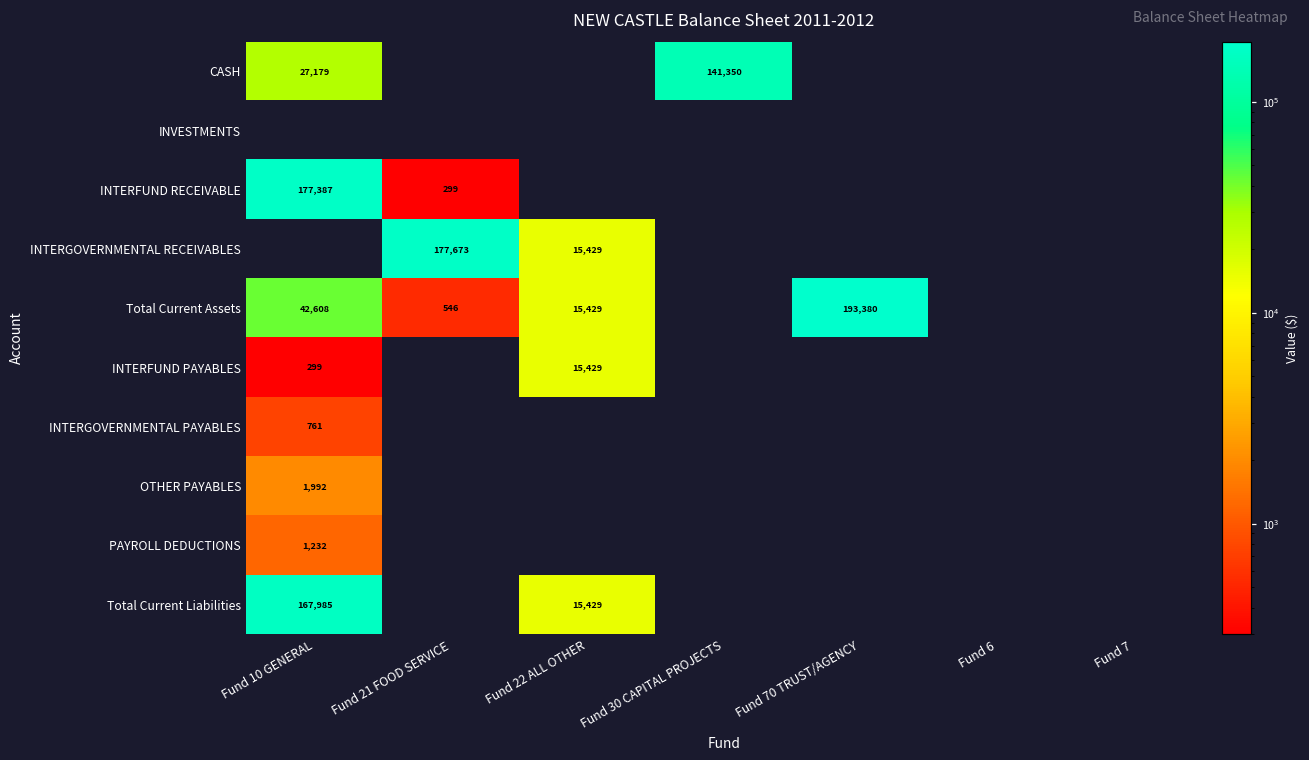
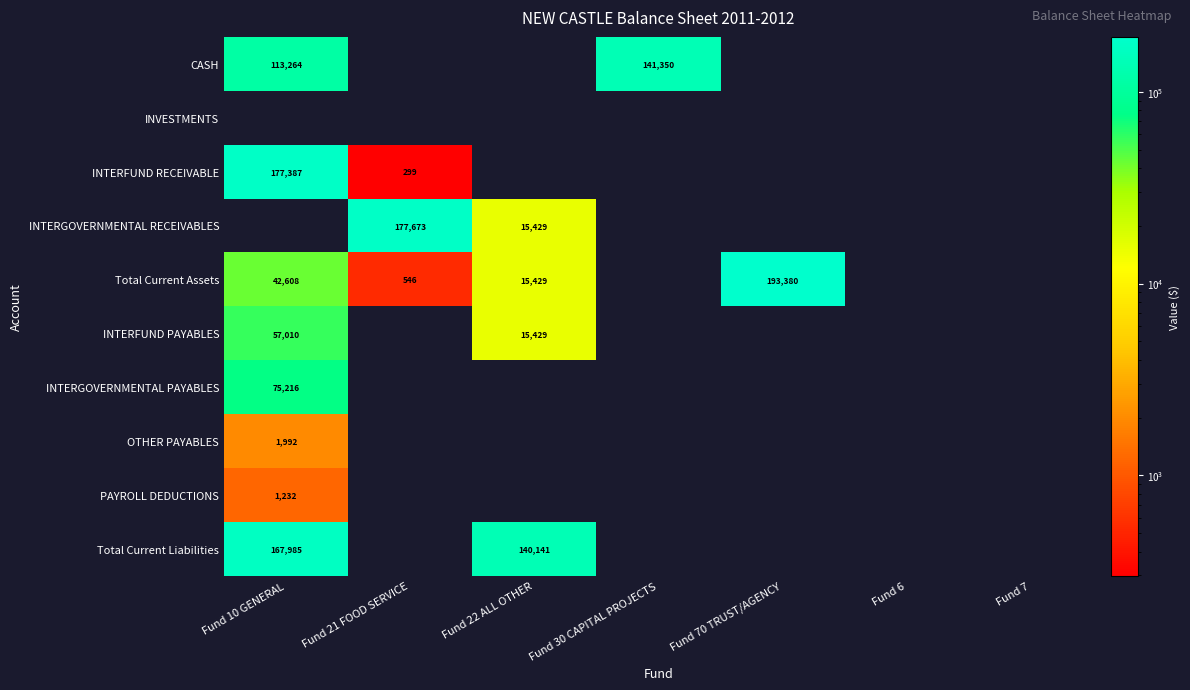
  {
    "CASH": {
-     "Fund 10 GENERAL": "27,179",
+     "Fund 10 GENERAL": "113,264",
      "Fund 30 CAPITAL PROJECTS": "141,350"
    },
    "INTERFUND RECEIVABLE": {
      "Fund 10 GENERAL": "177,387",
      "Fund 21 FOOD SERVICE": "299"
    },
    "INTERGOVERNMENTAL RECEIVABLES": {
      "Fund 21 FOOD SERVICE": "177,673",
      "Fund 22 ALL OTHER": "15,429"
    },
    "Total Current Assets": {
      "Fund 10 GENERAL": "42,608",
      "Fund 21 FOOD SERVICE": "546",
      "Fund 22 ALL OTHER": "15,429",
      "Fund 70 TRUST/AGENCY": "193,380"
    },
    "INTERFUND PAYABLES": {
-     "Fund 10 GENERAL": "299",
+     "Fund 10 GENERAL": "57,010",
      "Fund 22 ALL OTHER": "15,429"
    },
    "INTERGOVERNMENTAL PAYABLES": {
-     "Fund 10 GENERAL": "761"
+     "Fund 10 GENERAL": "75,216"
    },
    "OTHER PAYABLES": {
      "Fund 10 GENERAL": "1,992"
    },
    "PAYROLL DEDUCTIONS": {
      "Fund 10 GENERAL": "1,232"
    },
    "Total Current Liabilities": {
      "Fund 10 GENERAL": "167,985",
-     "Fund 22 ALL OTHER": "15,429"
+     "Fund 22 ALL OTHER": "140,141"
    }
  }
